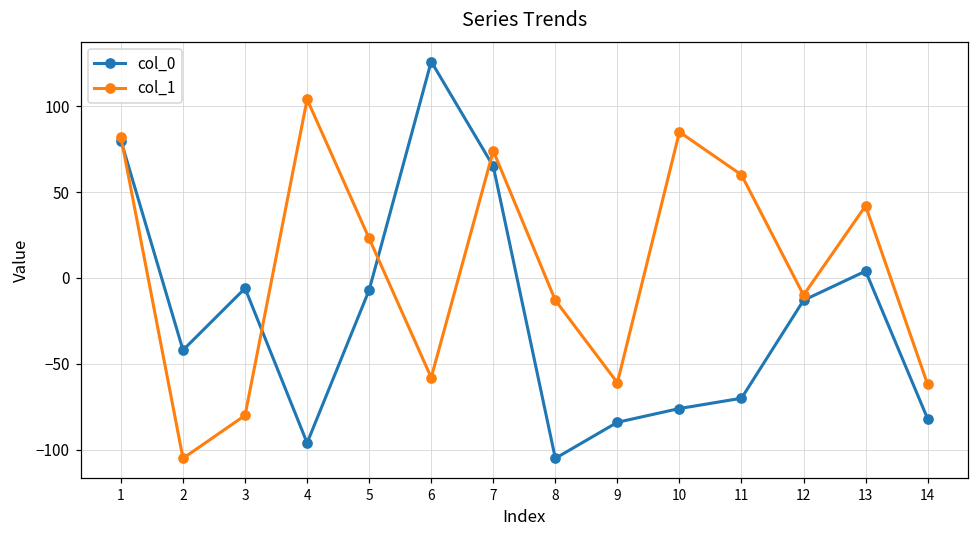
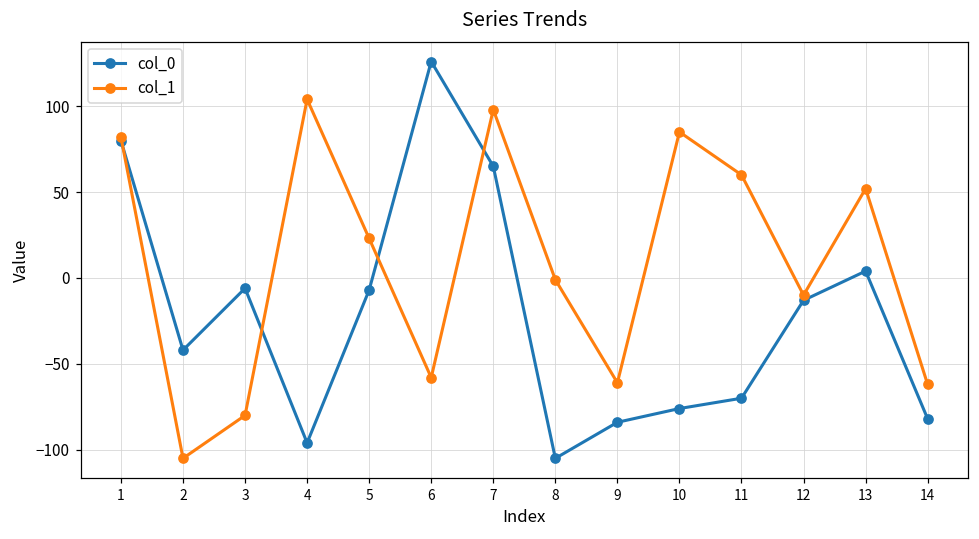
  {
    "col_0": {
      "1": 80,
      "2": -42,
      "3": -6,
      "4": -96,
      "5": -7,
      "6": 126,
      "7": 65,
      "8": -105,
      "9": -84,
      "10": -76,
      "11": -70,
      "12": -13,
      "13": 4,
      "14": -82
    },
    "col_1": {
      "1": 82,
      "2": -105,
      "3": -80,
      "4": 104,
      "5": 23,
      "6": -58,
-     "7": 74,
-     "8": -13,
+     "7": 98,
+     "8": -1,
      "9": -61,
      "10": 85,
      "11": 60,
      "12": -10,
-     "13": 42,
+     "13": 52,
      "14": -62
    }
  }
